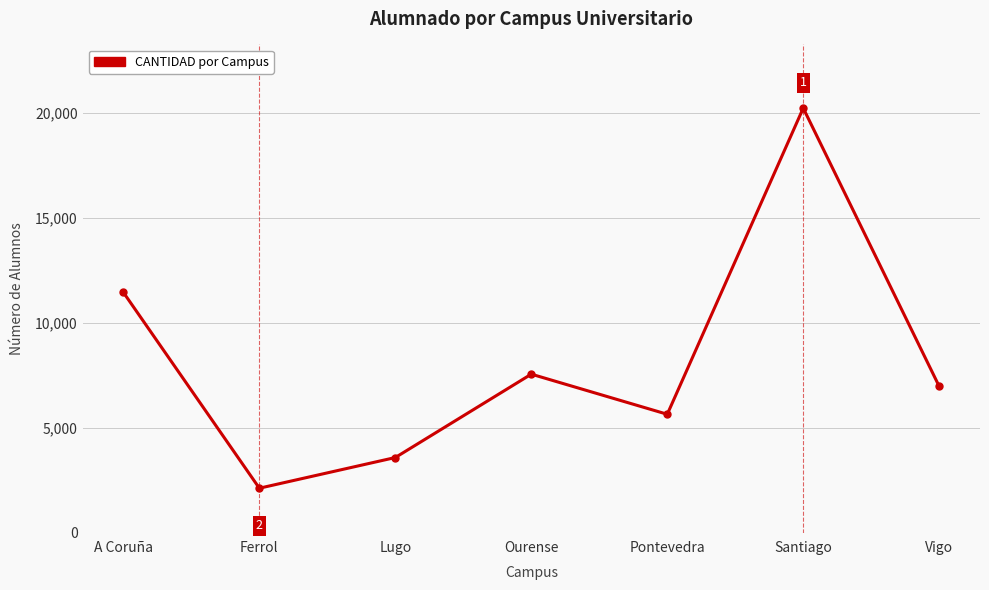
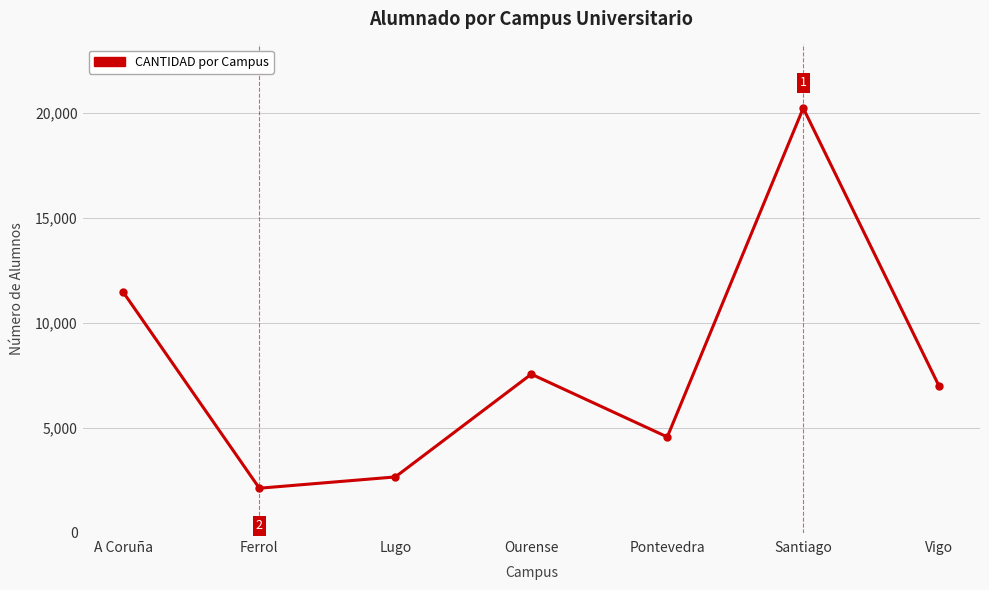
  {
    "A Coruña": "11,400",
    "Ferrol": "2,100",
-   "Lugo": "3,600",
+   "Lugo": "2,700",
    "Ourense": "7,500",
-   "Pontevedra": "5,600",
+   "Pontevedra": "4,600",
    "Vigo": "7,000"
  }
